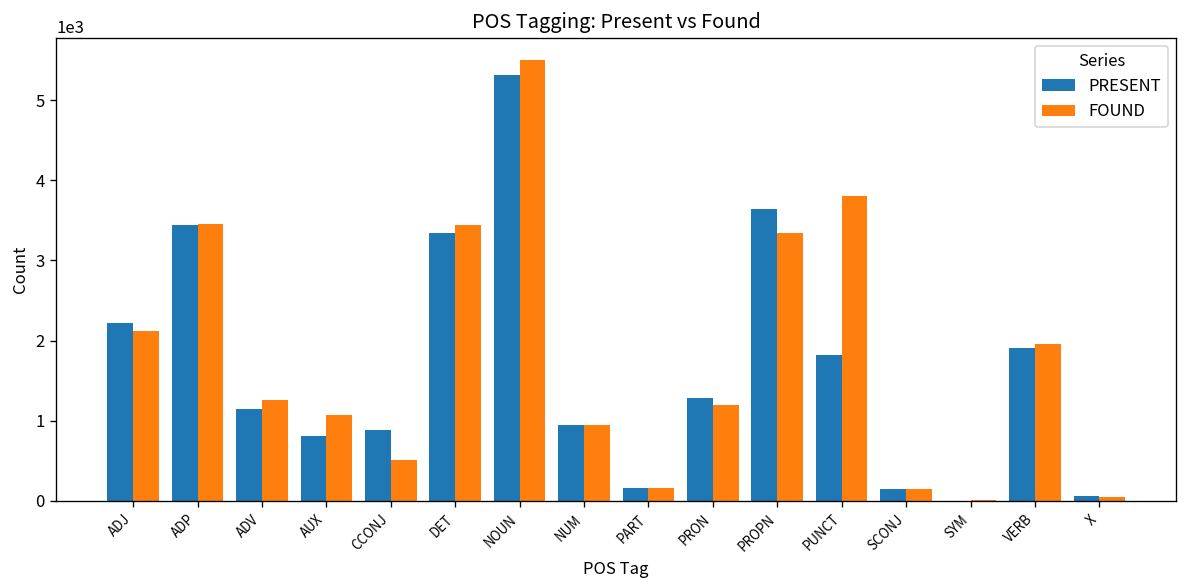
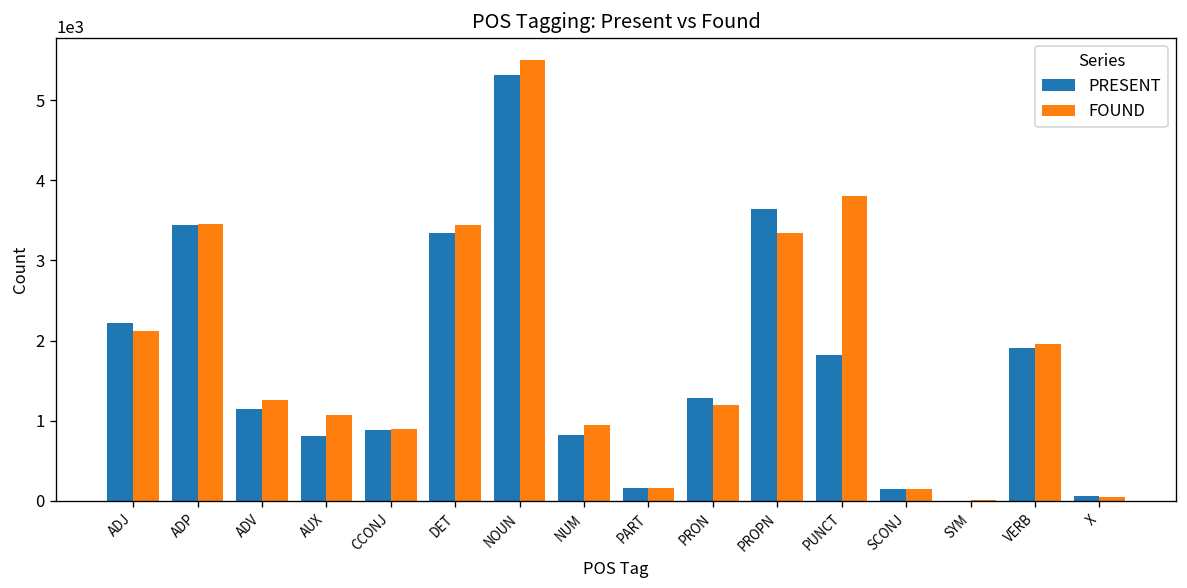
  {
    "PRESENT": {
      "ADJ": 2200,
      "ADP": 3400,
      "ADV": 1100,
      "AUX": 800,
      "CCONJ": 900,
      "DET": 3300,
      "NOUN": 5300,
-     "NUM": 900,
+     "NUM": 800,
      "PART": 200,
      "PRON": 1300,
      "PROPN": 3600,
      "PUNCT": 1800,
      "SCONJ": 100,
      "SYM": 0,
      "VERB": 1900,
      "X": 100
    },
    "FOUND": {
      "ADJ": 2100,
      "ADP": 3500,
      "ADV": 1300,
      "AUX": 1100,
-     "CCONJ": 500,
+     "CCONJ": 900,
      "DET": 3400,
      "NOUN": 5500,
      "NUM": 1000,
      "PART": 200,
      "PRON": 1200,
      "PROPN": 3300,
      "PUNCT": 3800,
      "SCONJ": 100,
      "VERB": 2000,
      "X": 0
    }
  }
